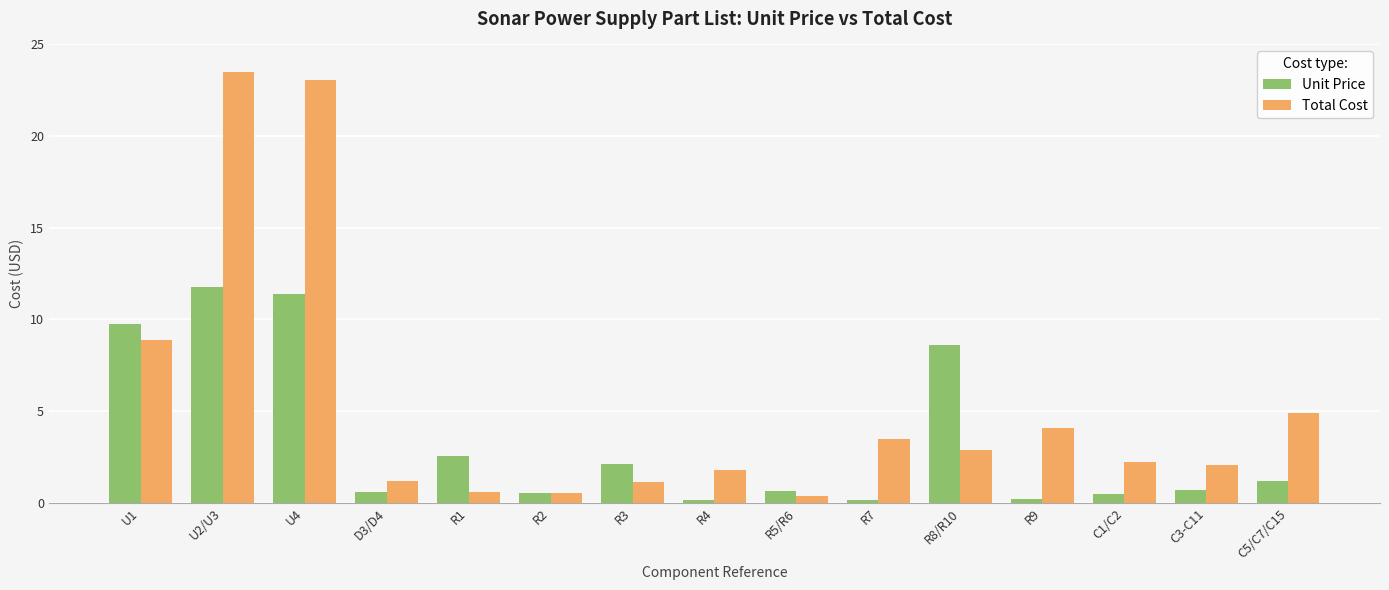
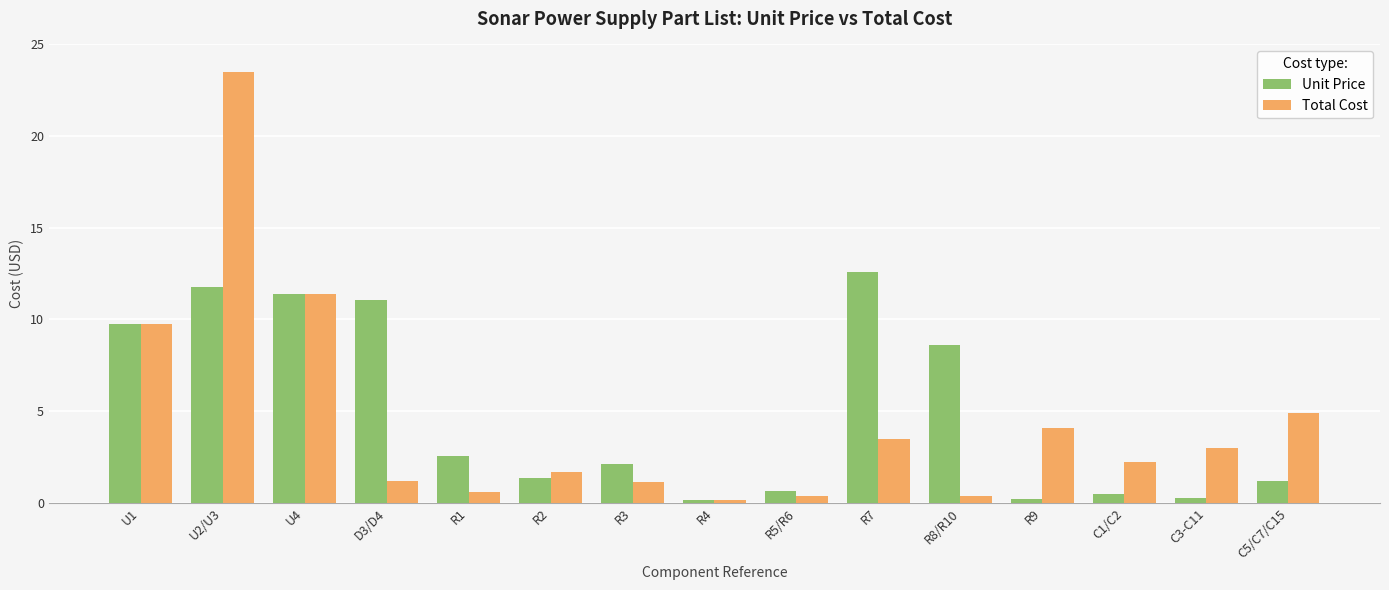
  {
    "Unit Price": {
      "U1": 9.7,
      "U2/U3": 11.8,
      "U4": 11.4,
-     "D3/D4": 0.6,
+     "D3/D4": 11.1,
      "R1": 2.5,
-     "R2": 0.5,
+     "R2": 1.4,
      "R3": 2.1,
      "R4": 0.2,
      "R5/R6": 0.7,
-     "R7": 0.2,
+     "R7": 12.6,
      "R8/R10": 8.6,
      "R9": 0.2,
      "C1/C2": 0.5,
-     "C3-C11": 0.7,
+     "C3-C11": 0.2,
      "C5/C7/C15": 1.2
    },
    "Total Cost": {
-     "U1": 8.9,
+     "U1": 9.7,
      "U2/U3": 23.5,
-     "U4": 23.0,
+     "U4": 11.4,
      "D3/D4": 1.2,
      "R1": 0.6,
-     "R2": 0.5,
+     "R2": 1.7,
      "R3": 1.1,
-     "R4": 1.8,
+     "R4": 0.2,
      "R5/R6": 0.4,
      "R7": 3.5,
-     "R8/R10": 2.9,
+     "R8/R10": 0.4,
      "R9": 4.1,
      "C1/C2": 2.2,
-     "C3-C11": 2.1,
+     "C3-C11": 3.0,
      "C5/C7/C15": 4.9
    }
  }
